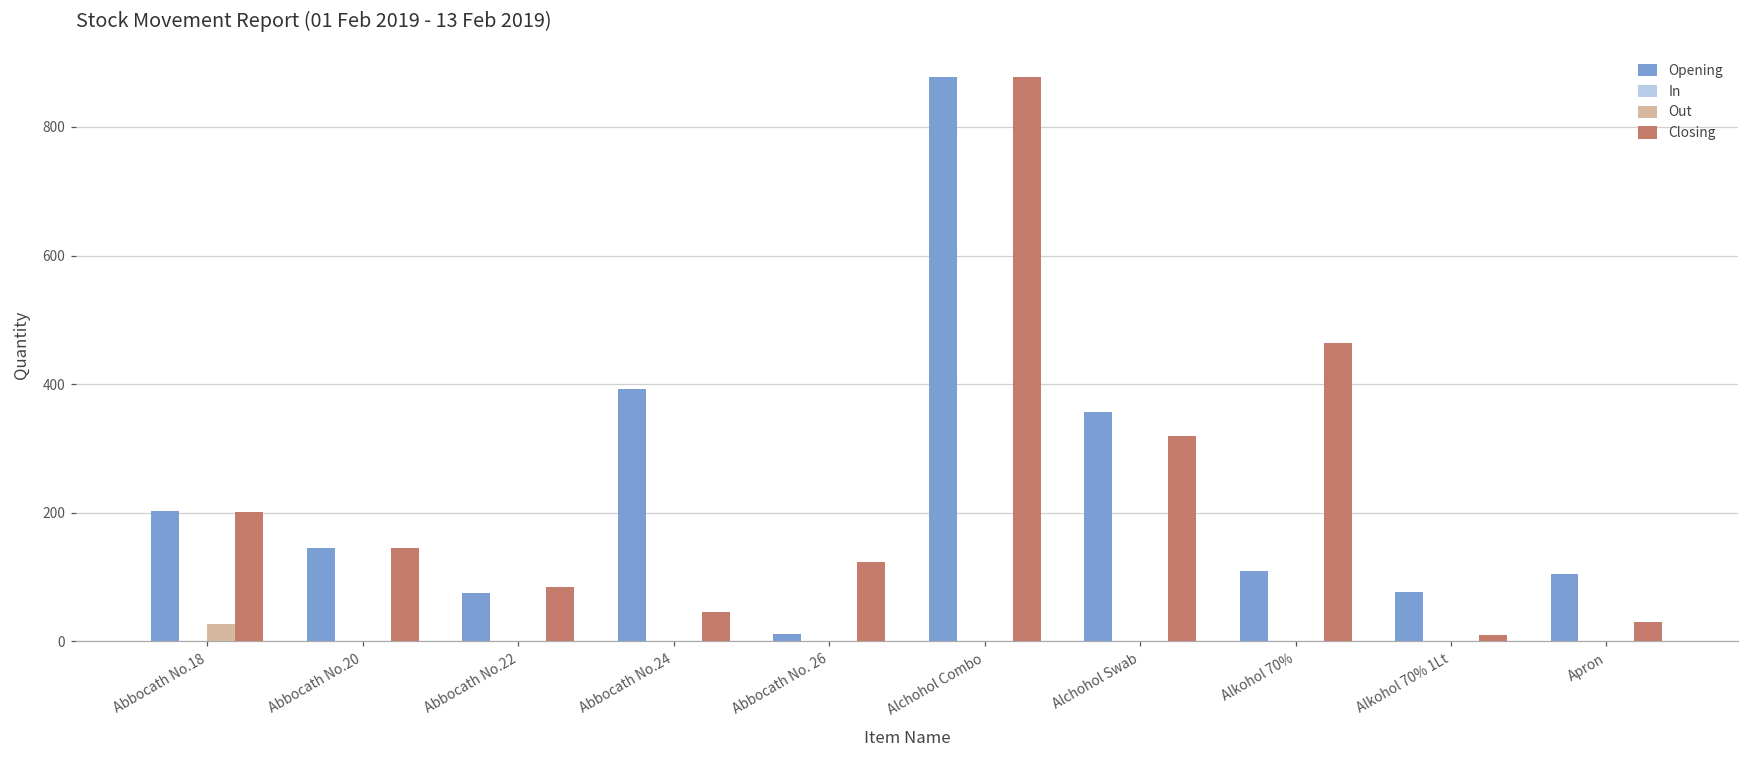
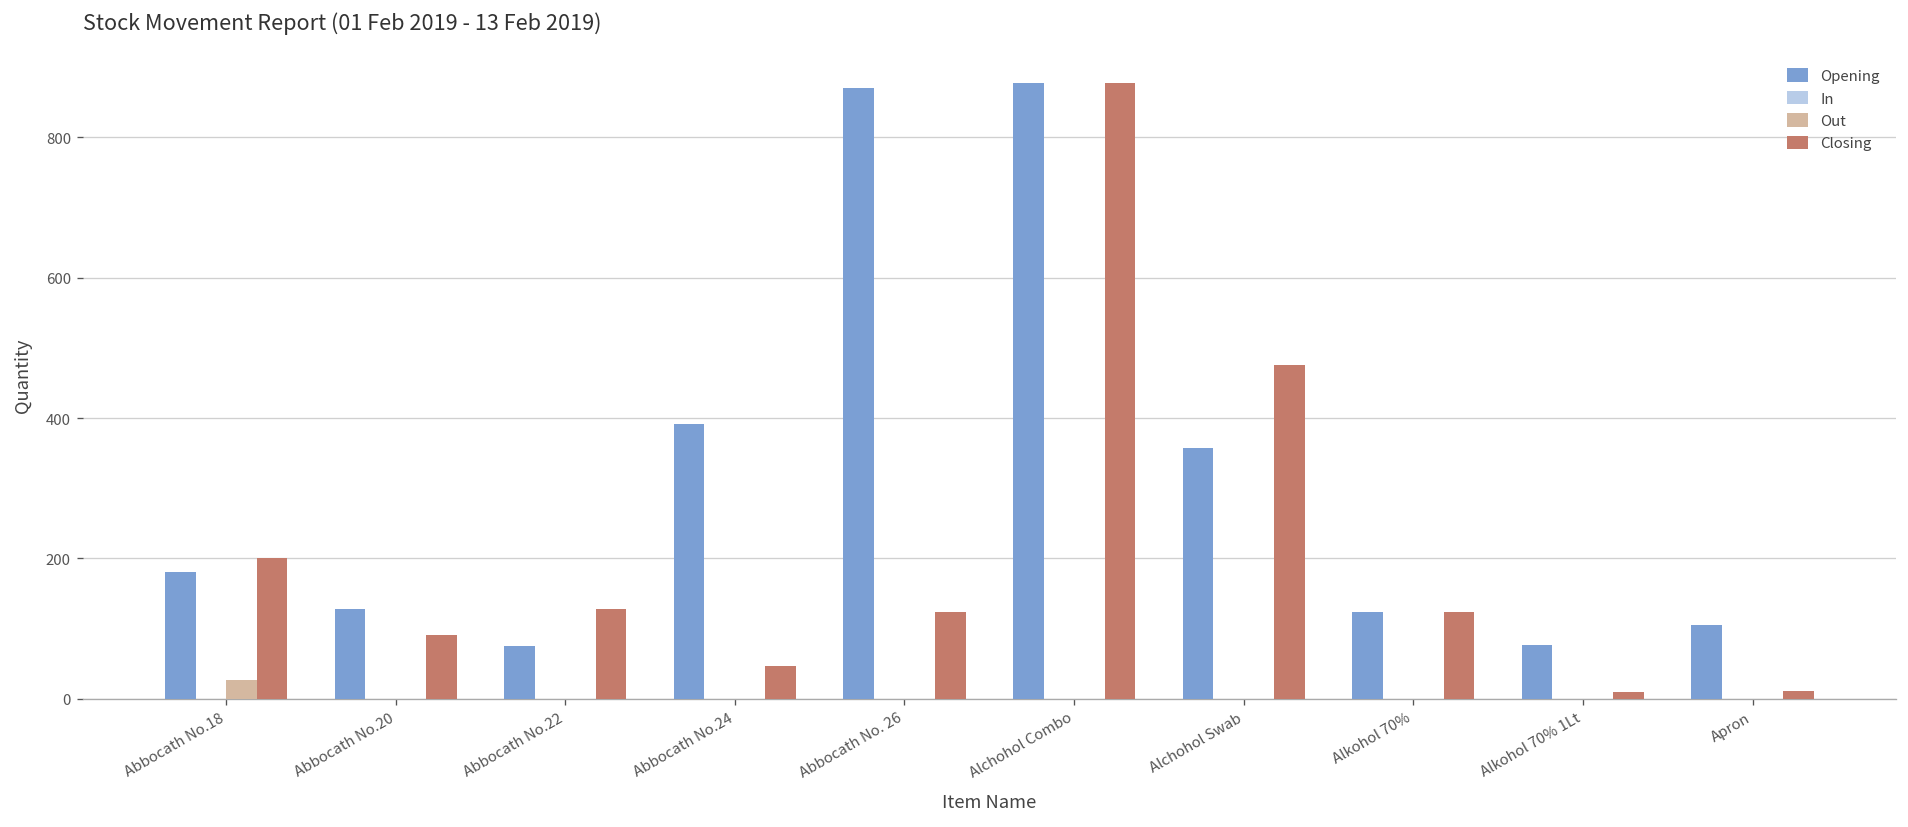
  {
    "Opening": {
-     "Abbocath No.18": 200,
-     "Abbocath No.20": 150,
+     "Abbocath No.18": 180,
+     "Abbocath No.20": 130,
      "Abbocath No.22": 80,
      "Abbocath No.24": 390,
-     "Abbocath No. 26": 10,
+     "Abbocath No. 26": 870,
      "Alchohol Combo": 880,
      "Alchohol Swab": 360,
-     "Alkohol 70%": 110,
+     "Alkohol 70%": 120,
      "Alkohol 70% 1Lt": 80,
      "Apron": 110
    },
    "In": {
      "Abbocath No.18": 0,
      "Abbocath No.20": 0,
      "Abbocath No.22": 0,
      "Abbocath No.24": 0,
      "Abbocath No. 26": 0,
      "Alchohol Combo": 0,
      "Alchohol Swab": 0,
      "Alkohol 70%": 0,
      "Alkohol 70% 1Lt": 0,
      "Apron": 0
    },
    "Out": {
      "Abbocath No.18": 30,
      "Abbocath No.20": 0,
      "Abbocath No.22": 0,
      "Abbocath No.24": 0,
      "Abbocath No. 26": 0,
      "Alchohol Combo": 0,
      "Alchohol Swab": 0,
      "Alkohol 70%": 0,
      "Alkohol 70% 1Lt": 0,
      "Apron": 0
    },
    "Closing": {
      "Abbocath No.18": 200,
-     "Abbocath No.20": 150,
-     "Abbocath No.22": 90,
+     "Abbocath No.20": 90,
+     "Abbocath No.22": 130,
      "Abbocath No.24": 50,
      "Abbocath No. 26": 120,
      "Alchohol Combo": 880,
-     "Alchohol Swab": 320,
-     "Alkohol 70%": 460,
+     "Alchohol Swab": 480,
+     "Alkohol 70%": 120,
      "Alkohol 70% 1Lt": 10,
-     "Apron": 30
+     "Apron": 10
    }
  }
